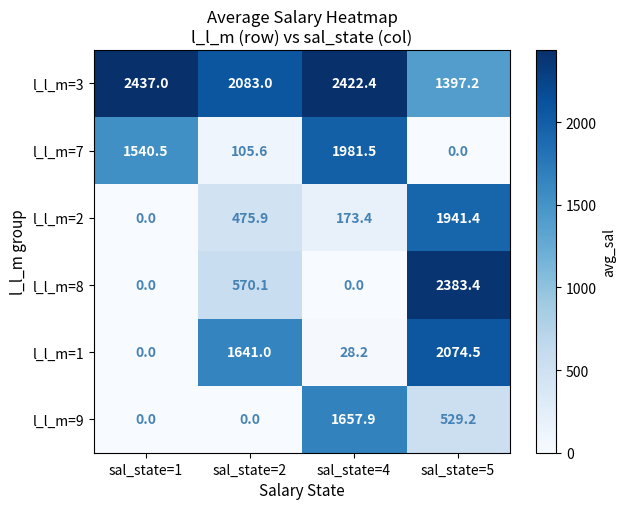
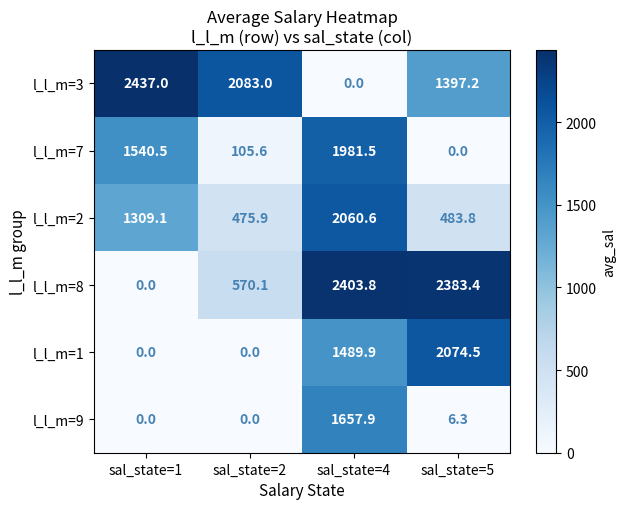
  {
    "l_l_m=3": {
      "sal_state=1": 2437.0,
      "sal_state=2": 2083.0,
-     "sal_state=4": 2422.4,
+     "sal_state=4": 0.0,
      "sal_state=5": 1397.2
    },
    "l_l_m=7": {
      "sal_state=1": 1540.5,
      "sal_state=2": 105.6,
      "sal_state=4": 1981.5,
      "sal_state=5": 0.0
    },
    "l_l_m=2": {
-     "sal_state=1": 0.0,
+     "sal_state=1": 1309.1,
      "sal_state=2": 475.9,
-     "sal_state=4": 173.4,
-     "sal_state=5": 1941.4
+     "sal_state=4": 2060.6,
+     "sal_state=5": 483.8
    },
    "l_l_m=8": {
      "sal_state=1": 0.0,
      "sal_state=2": 570.1,
-     "sal_state=4": 0.0,
+     "sal_state=4": 2403.8,
      "sal_state=5": 2383.4
    },
    "l_l_m=1": {
      "sal_state=1": 0.0,
-     "sal_state=2": 1641.0,
-     "sal_state=4": 28.2,
+     "sal_state=2": 0.0,
+     "sal_state=4": 1489.9,
      "sal_state=5": 2074.5
    },
    "l_l_m=9": {
      "sal_state=1": 0.0,
      "sal_state=2": 0.0,
      "sal_state=4": 1657.9,
-     "sal_state=5": 529.2
+     "sal_state=5": 6.3
    }
  }
